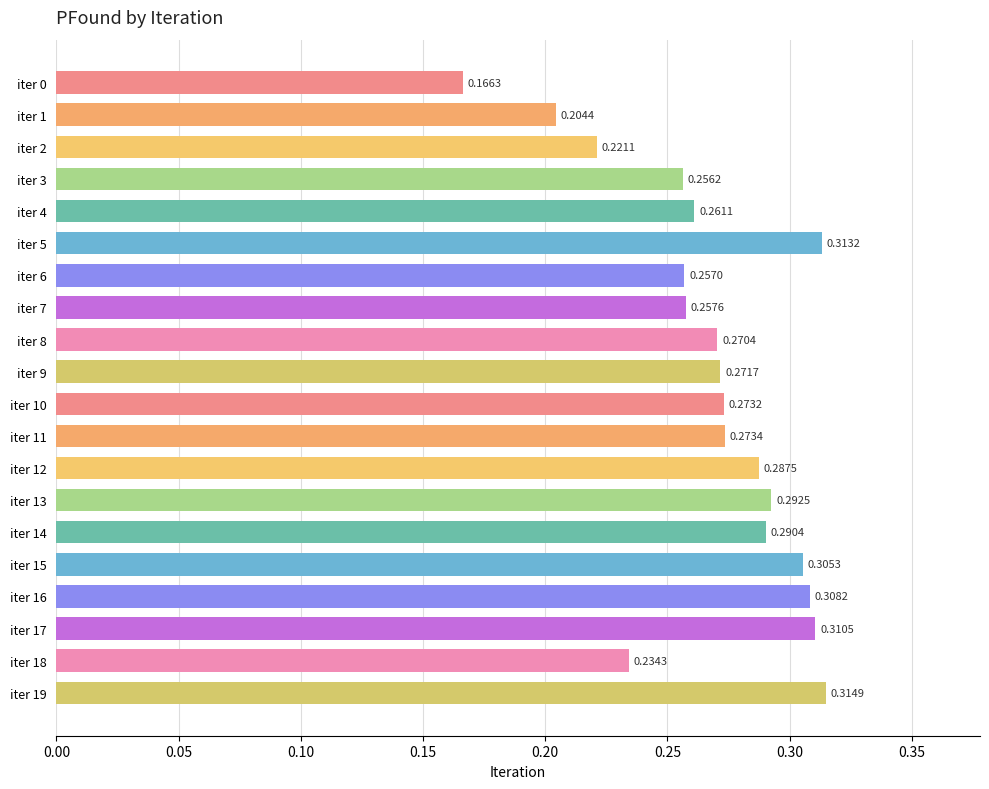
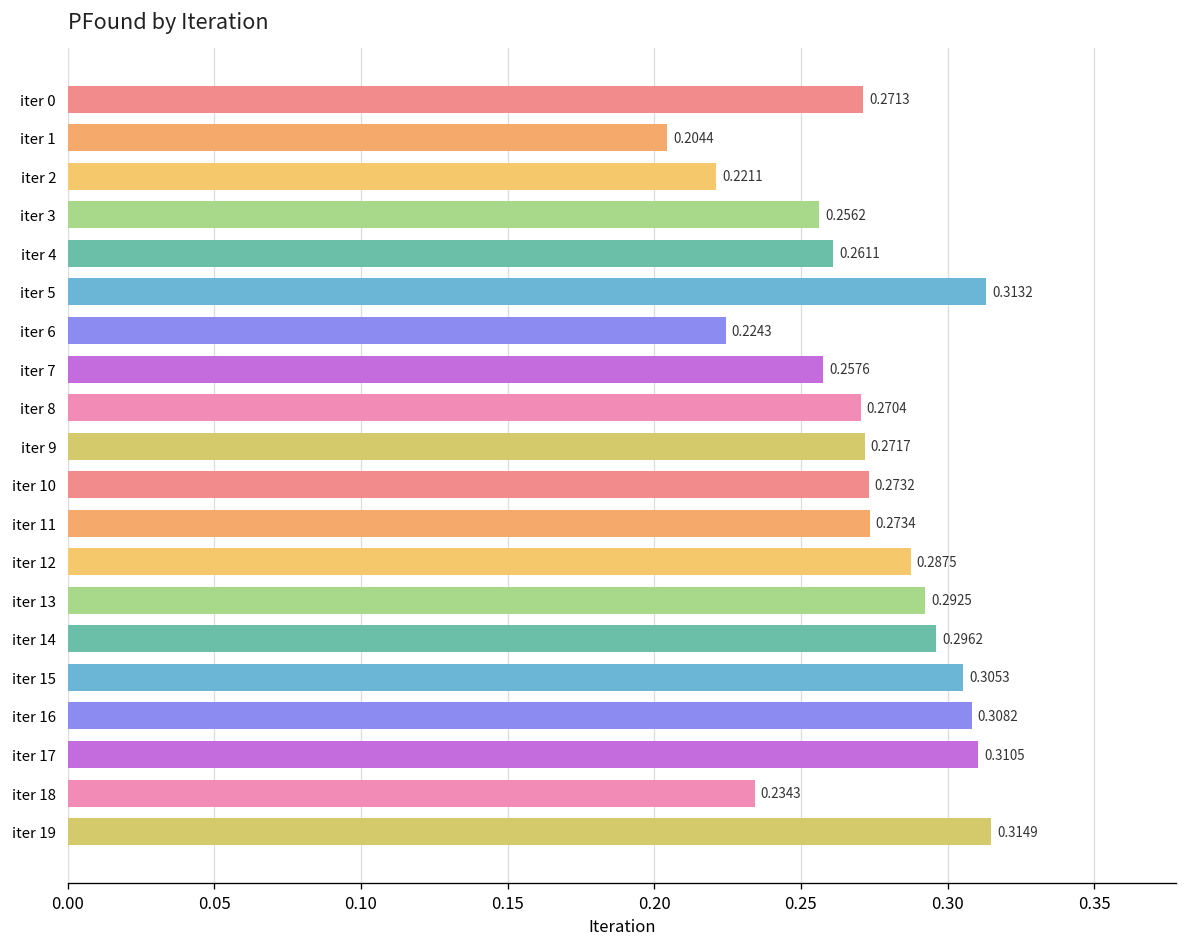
  {
-   "iter 0": 0.1663,
+   "iter 0": 0.2713,
    "iter 1": 0.2044,
    "iter 2": 0.2211,
    "iter 3": 0.2562,
    "iter 4": 0.2611,
    "iter 5": 0.3132,
-   "iter 6": 0.2570,
+   "iter 6": 0.2243,
    "iter 7": 0.2576,
    "iter 8": 0.2704,
    "iter 9": 0.2717,
    "iter 10": 0.2732,
    "iter 11": 0.2734,
    "iter 12": 0.2875,
    "iter 13": 0.2925,
-   "iter 14": 0.2904,
+   "iter 14": 0.2962,
    "iter 15": 0.3053,
    "iter 16": 0.3082,
    "iter 17": 0.3105,
    "iter 18": 0.2343,
    "iter 19": 0.3149
  }
